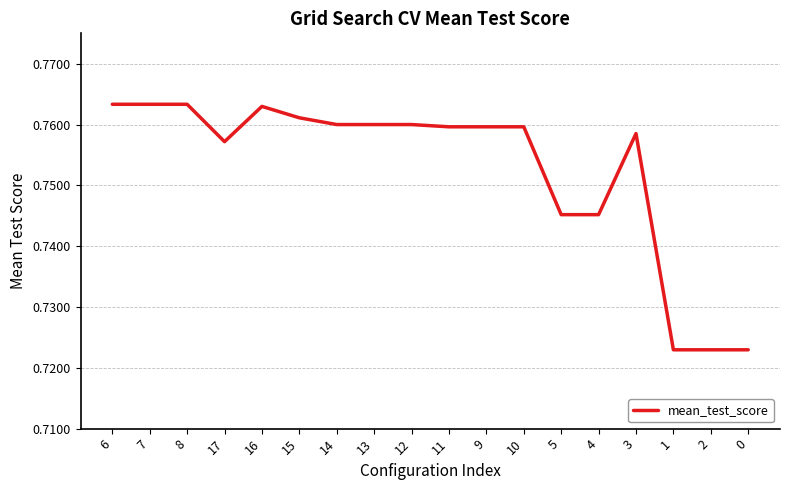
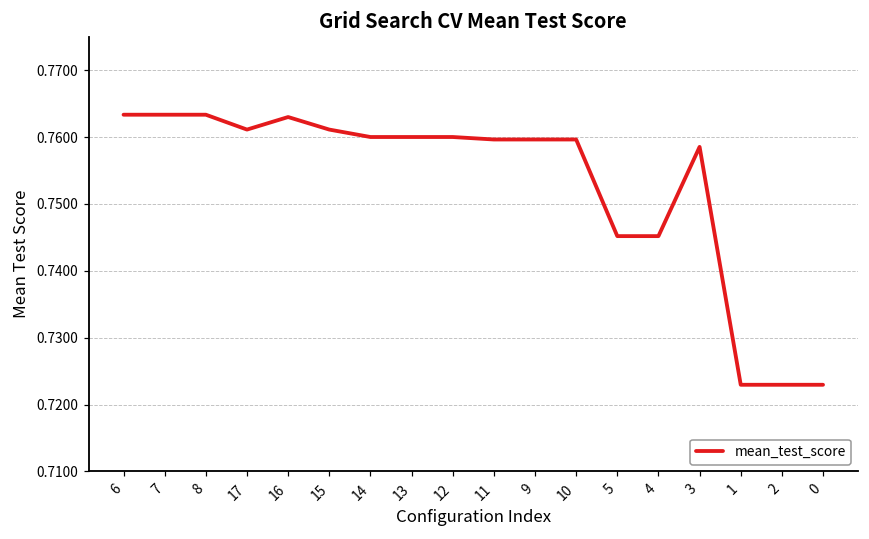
  {
    "6": 0.763,
    "7": 0.763,
    "8": 0.763,
-   "17": 0.757,
+   "17": 0.761,
    "16": 0.763,
    "15": 0.761,
    "14": 0.760,
    "13": 0.760,
    "12": 0.760,
    "11": 0.760,
    "9": 0.760,
    "10": 0.760,
    "5": 0.745,
    "4": 0.745,
    "3": 0.759,
    "1": 0.723,
    "2": 0.723,
    "0": 0.723
  }
